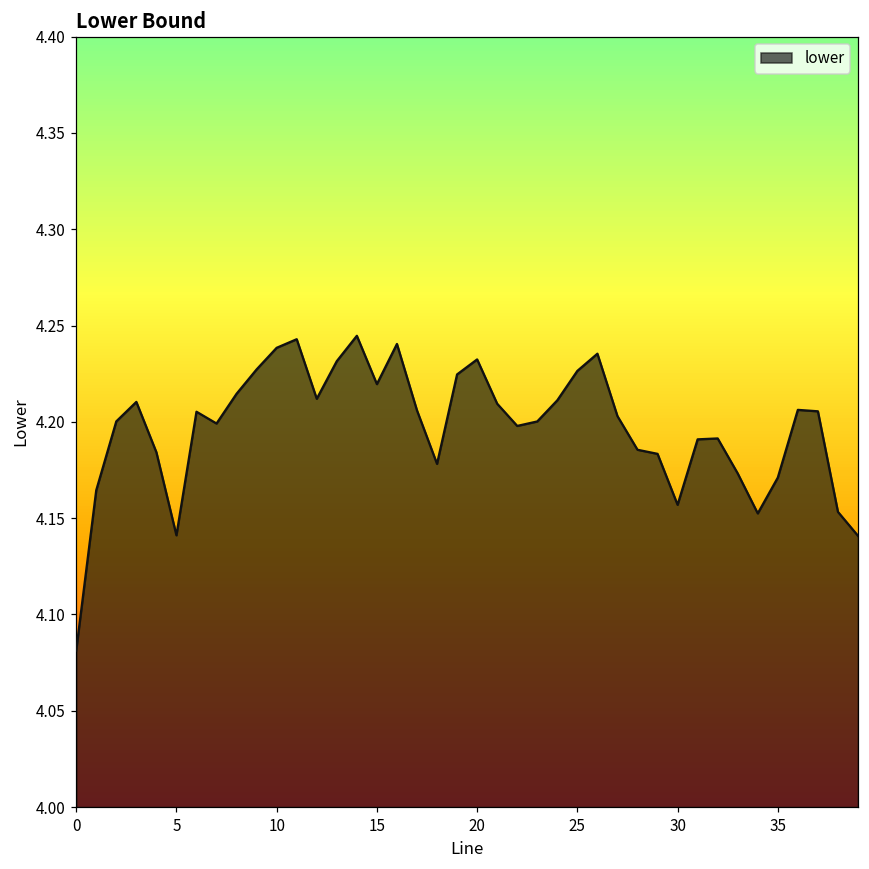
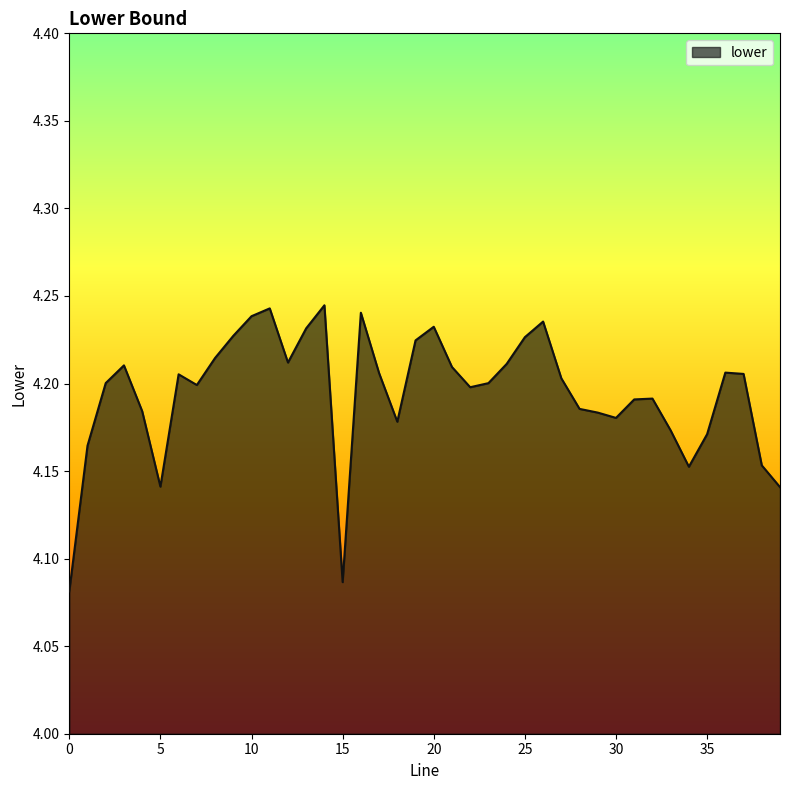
  {
    "0": 4.081,
    "5": 4.141,
    "10": 4.238,
-   "15": 4.220,
+   "15": 4.087,
    "20": 4.232,
    "25": 4.226,
-   "30": 4.157,
+   "30": 4.180,
    "35": 4.171
  }
